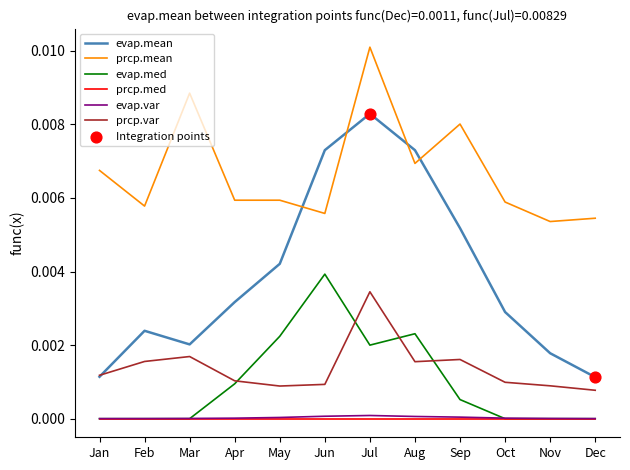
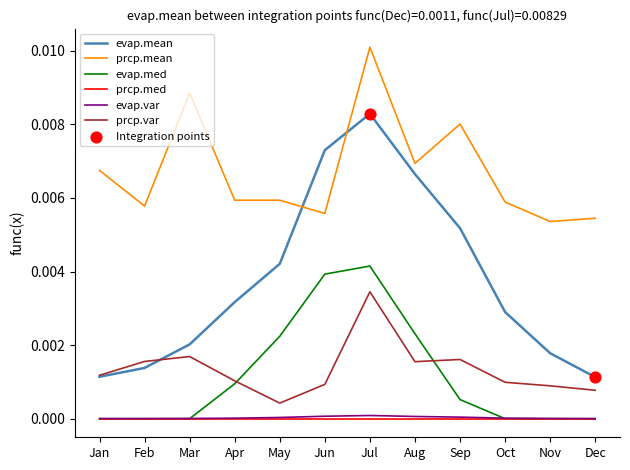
  {
    "evap.mean": {
-     "Feb": 0.0024,
+     "Feb": 0.0014,
      "Mar": 0.0020,
      "Apr": 0.0032,
      "May": 0.0042,
      "Jun": 0.0073,
-     "Aug": 0.0073,
+     "Aug": 0.0067,
      "Sep": 0.0052,
      "Oct": 0.0029,
      "Nov": 0.0018
    },
    "prcp.mean": {
      "Jan": 0.0068,
      "Feb": 0.0058,
      "Apr": 0.0059,
      "May": 0.0059,
      "Jun": 0.0056,
      "Jul": 0.0101,
      "Aug": 0.0069,
      "Sep": 0.0080,
      "Oct": 0.0059,
      "Nov": 0.0054,
      "Dec": 0.0055
    },
    "evap.med": {
      "Apr": 0.0009,
      "May": 0.0022,
      "Jun": 0.0039,
-     "Jul": 0.0020,
+     "Jul": 0.0042,
      "Aug": 0.0023,
      "Sep": 0.0005
    },
    "evap.var": {
      "Jul": 0.0001
    },
    "prcp.var": {
      "Feb": 0.0016,
      "Mar": 0.0017,
      "Apr": 0.0010,
-     "May": 0.0009,
+     "May": 0.0004,
      "Jun": 0.0009,
      "Jul": 0.0035,
      "Aug": 0.0016,
      "Sep": 0.0016,
      "Oct": 0.0010,
      "Nov": 0.0009,
      "Dec": 0.0008
    }
  }
